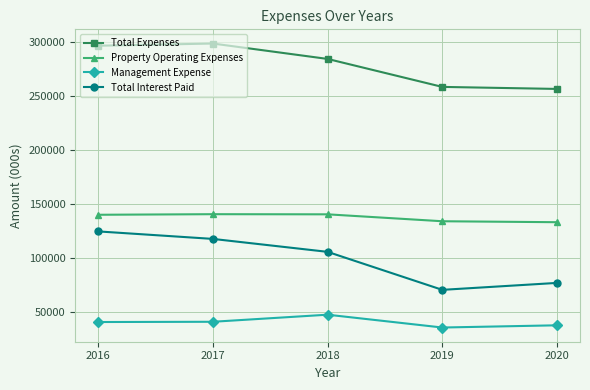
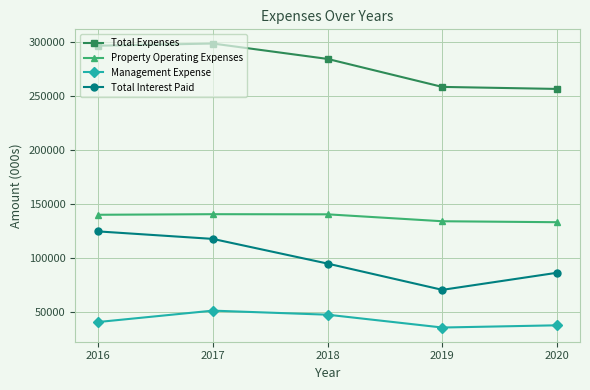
  {
    "Management Expense": {
      "2016": 41000,
-     "2017": 41000,
+     "2017": 51000,
      "2018": 47000,
      "2019": 35000,
      "2020": 37000
    },
    "Total Interest Paid": {
      "2016": 125000,
      "2017": 118000,
-     "2018": 106000,
+     "2018": 95000,
      "2019": 70000,
-     "2020": 77000
+     "2020": 86000
    }
  }
